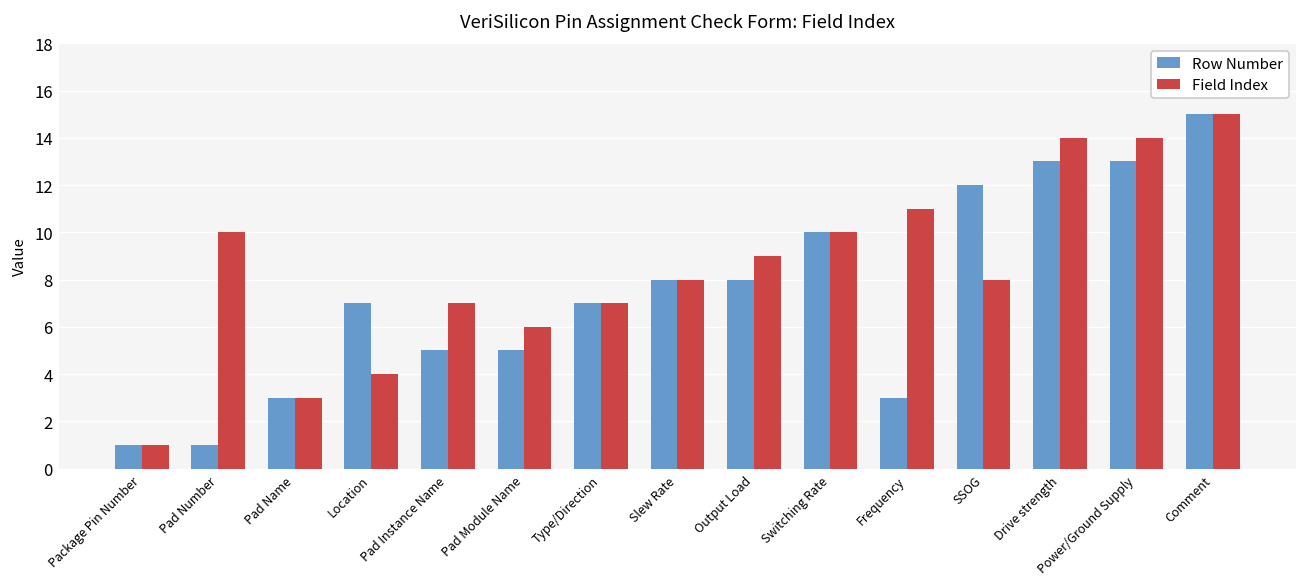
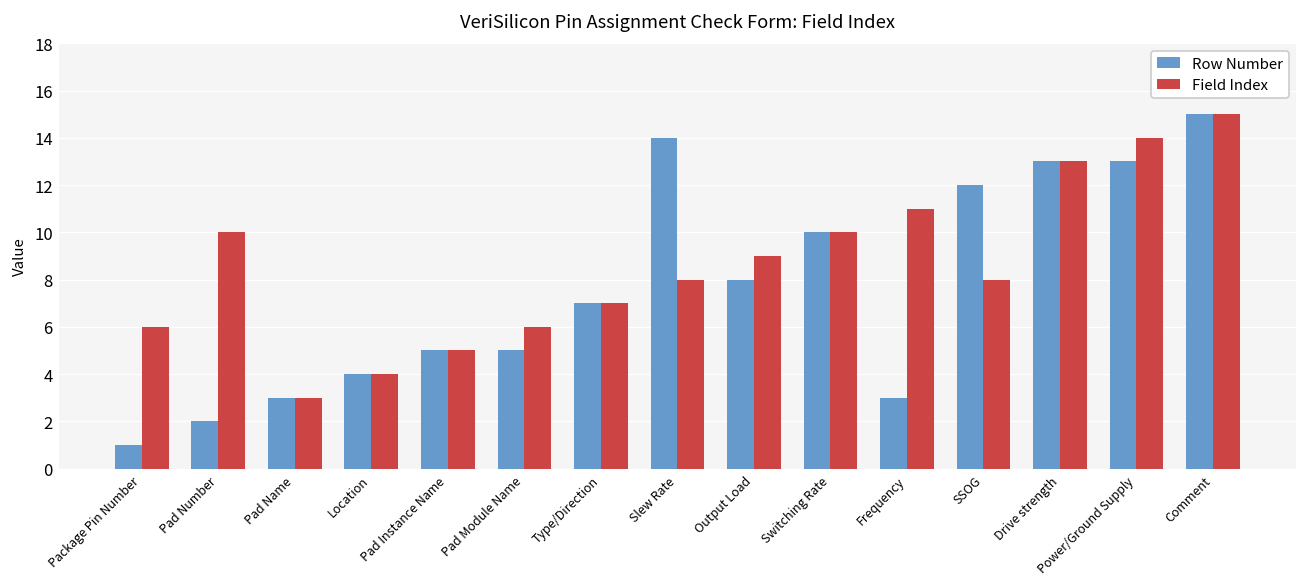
  {
    "Row Number": {
      "Package Pin Number": 1,
-     "Pad Number": 1,
+     "Pad Number": 2,
      "Pad Name": 3,
-     "Location": 7,
+     "Location": 4,
      "Pad Instance Name": 5,
      "Pad Module Name": 5,
      "Type/Direction": 7,
-     "Slew Rate": 8,
+     "Slew Rate": 14,
      "Output Load": 8,
      "Switching Rate": 10,
      "Frequency": 3,
      "SSOG": 12,
      "Drive strength": 13,
      "Power/Ground Supply": 13,
      "Comment": 15
    },
    "Field Index": {
-     "Package Pin Number": 1,
+     "Package Pin Number": 6,
      "Pad Number": 10,
      "Pad Name": 3,
      "Location": 4,
-     "Pad Instance Name": 7,
+     "Pad Instance Name": 5,
      "Pad Module Name": 6,
      "Type/Direction": 7,
      "Slew Rate": 8,
      "Output Load": 9,
      "Switching Rate": 10,
      "Frequency": 11,
      "SSOG": 8,
-     "Drive strength": 14,
+     "Drive strength": 13,
      "Power/Ground Supply": 14,
      "Comment": 15
    }
  }
